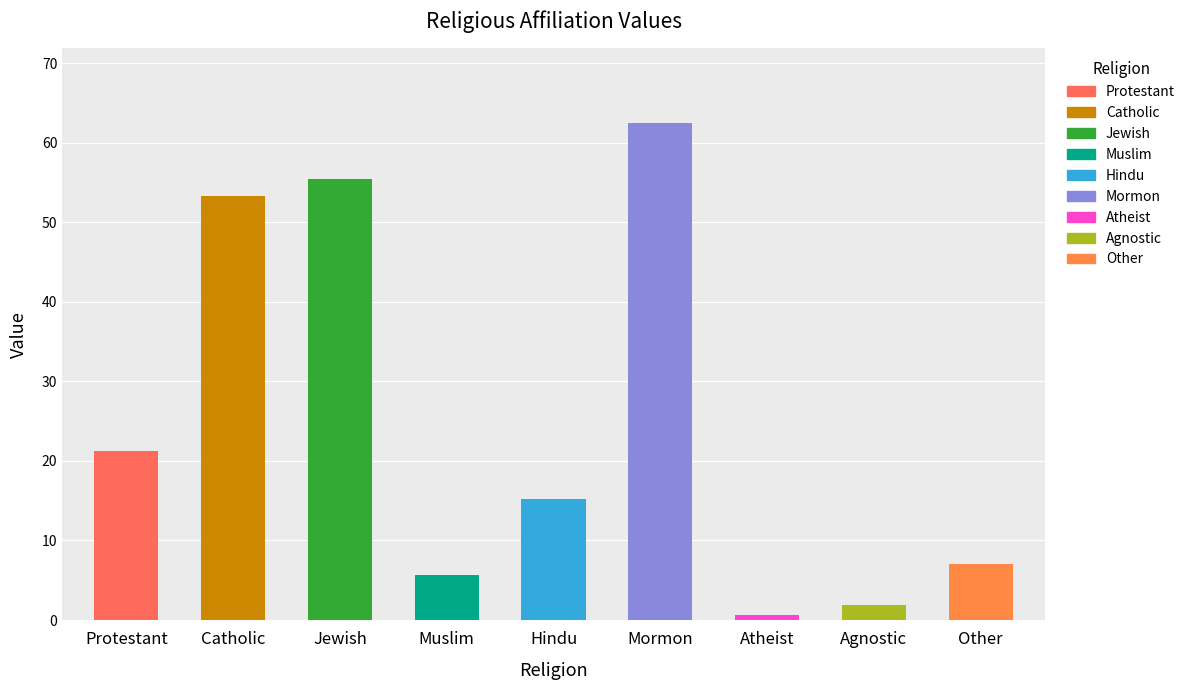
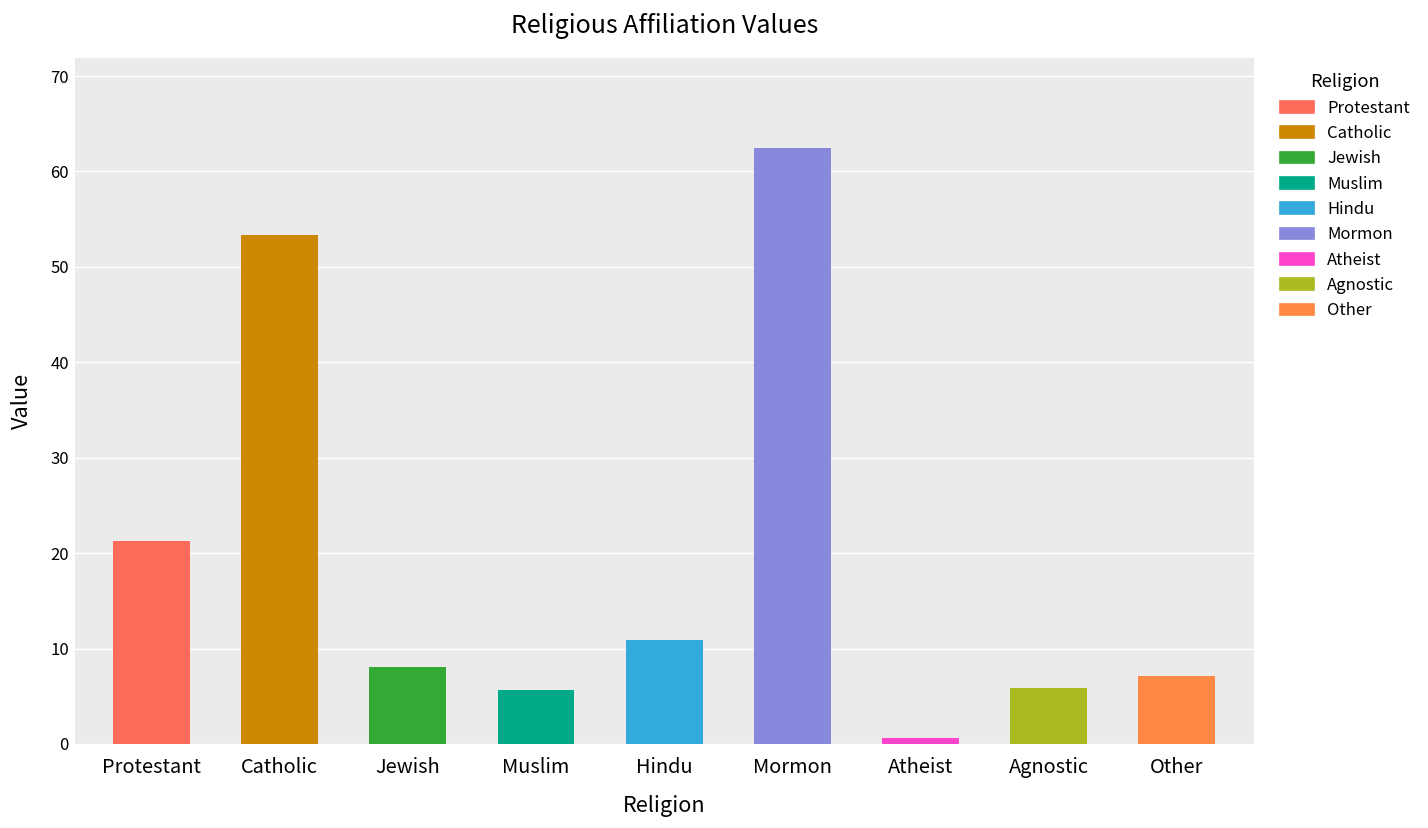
  {
    "Protestant": 21,
    "Catholic": 53,
-   "Jewish": 55,
+   "Jewish": 8,
    "Muslim": 6,
-   "Hindu": 15,
+   "Hindu": 11,
    "Mormon": 63,
    "Atheist": 1,
-   "Agnostic": 2,
+   "Agnostic": 6,
    "Other": 7
  }
